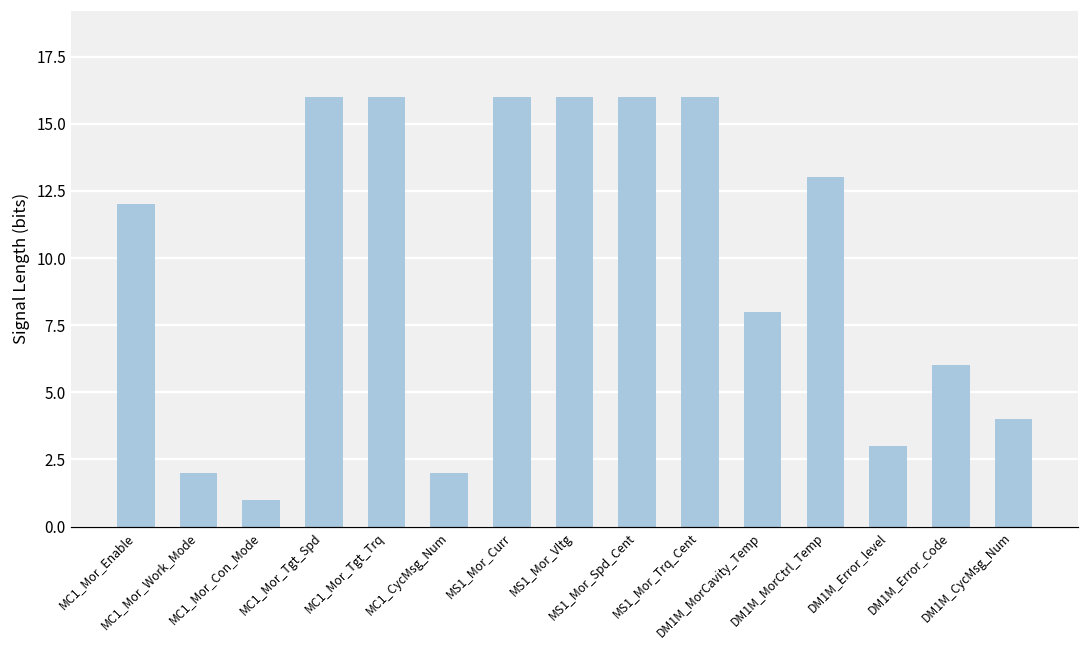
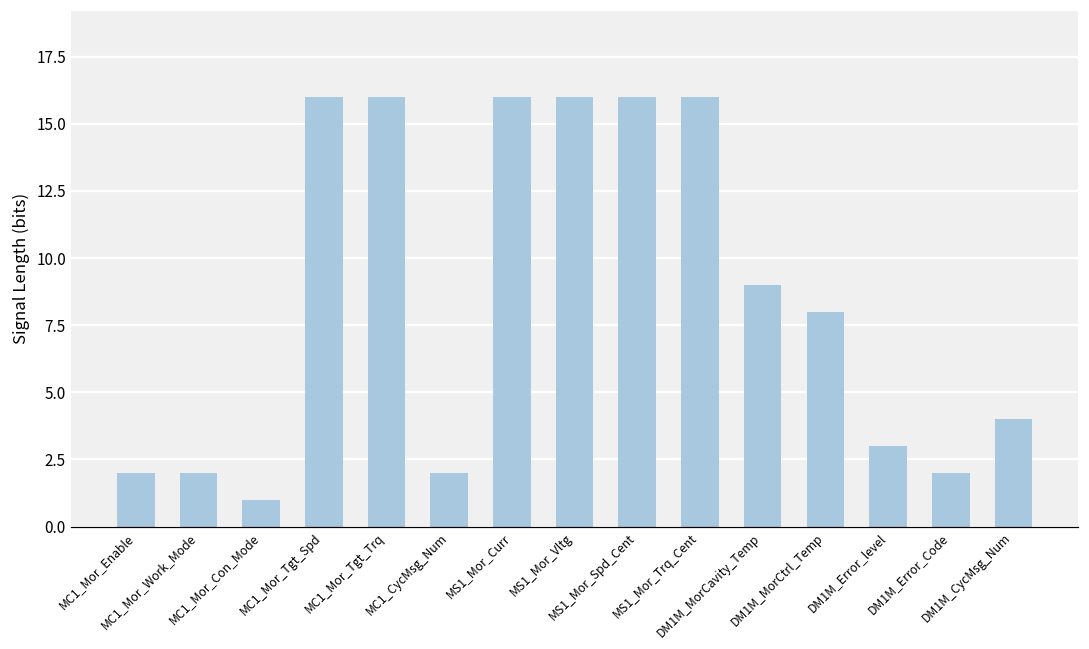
  {
-   "MC1_Mor_Enable": 12,
+   "MC1_Mor_Enable": 2,
    "MC1_Mor_Work_Mode": 2,
    "MC1_Mor_Con_Mode": 1,
    "MC1_Mor_Tgt_Spd": 16,
    "MC1_Mor_Tgt_Trq": 16,
    "MC1_CycMsg_Num": 2,
    "MS1_Mor_Curr": 16,
    "MS1_Mor_Vltg": 16,
    "MS1_Mor_Spd_Cent": 16,
    "MS1_Mor_Trq_Cent": 16,
-   "DM1M_MorCavity_Temp": 8,
-   "DM1M_MorCtrl_Temp": 13,
+   "DM1M_MorCavity_Temp": 9,
+   "DM1M_MorCtrl_Temp": 8,
    "DM1M_Error_level": 3,
-   "DM1M_Error_Code": 6,
+   "DM1M_Error_Code": 2,
    "DM1M_CycMsg_Num": 4
  }
